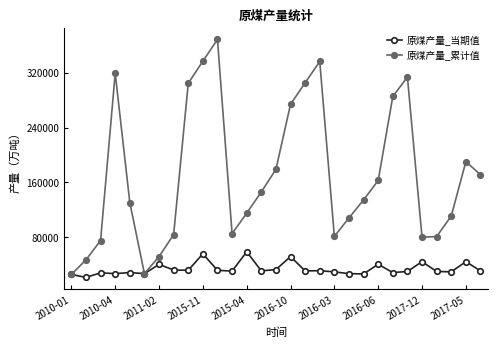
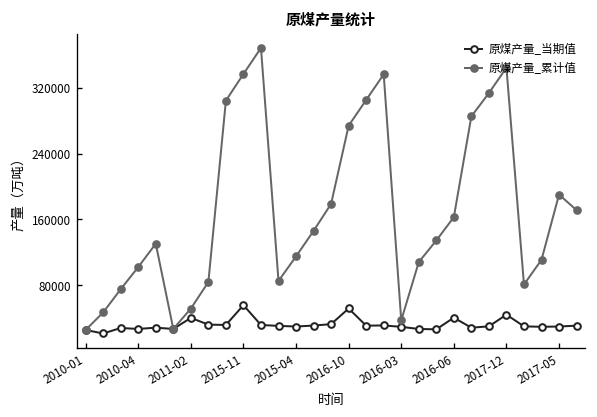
  {
    "原煤产量_当期值": {
      "2010-04": 30000,
      "2011-02": 40000,
      "2015-11": 60000,
-     "2015-04": 60000,
+     "2015-04": 30000,
      "2016-10": 50000,
      "2016-03": 30000,
      "2016-06": 40000,
      "2017-12": 40000,
-     "2017-05": 40000
+     "2017-05": 30000
    },
    "原煤产量_累计值": {
-     "2010-04": 320000,
+     "2010-04": 100000,
      "2011-02": 50000,
      "2015-11": 340000,
      "2015-04": 120000,
      "2016-10": 270000,
-     "2016-03": 80000,
+     "2016-03": 40000,
      "2016-06": 160000,
-     "2017-12": 80000,
+     "2017-12": 340000,
      "2017-05": 190000
    }
  }
